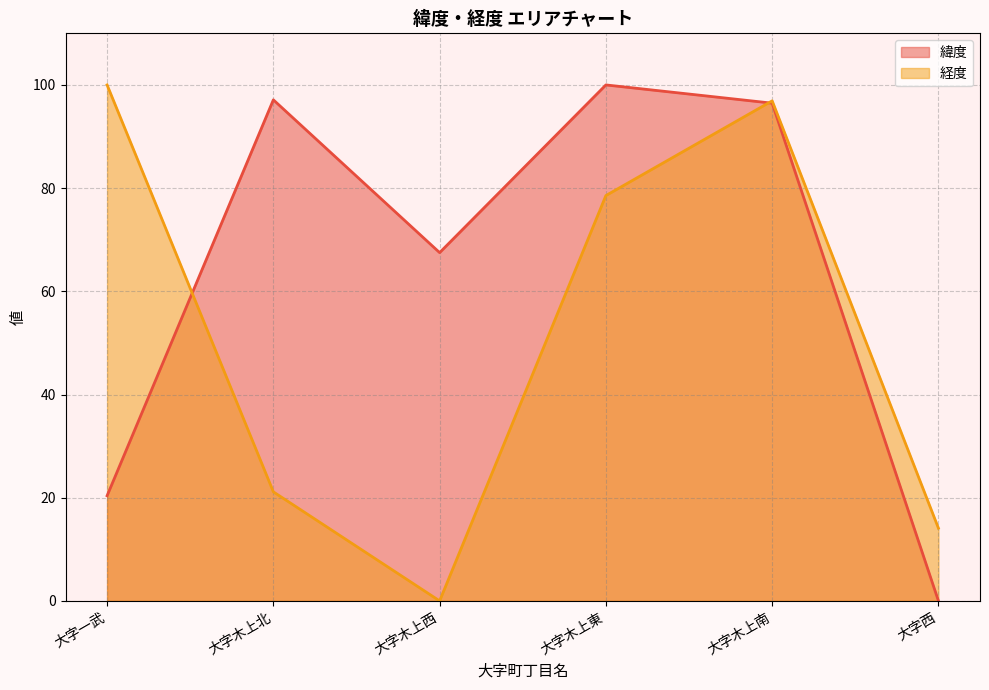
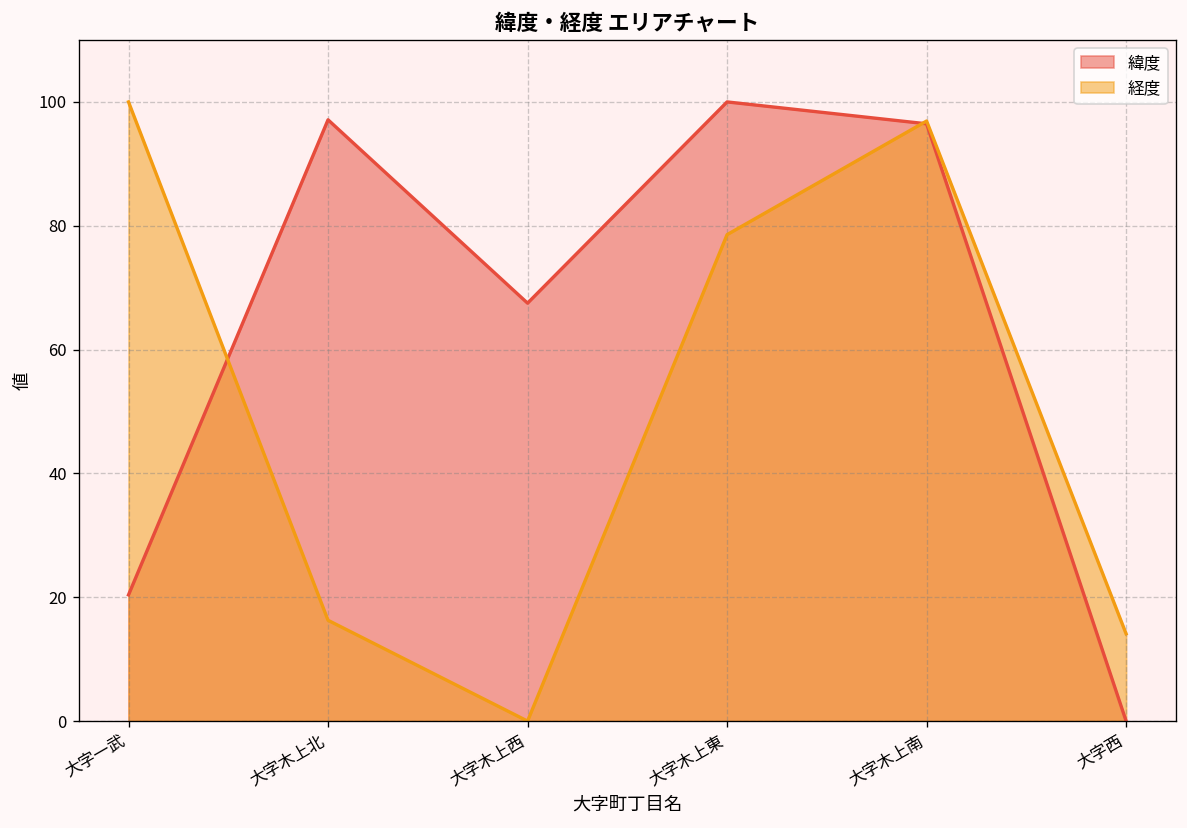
  {
    "緯度": {
      "大字一武": 20,
      "大字木上北": 97,
      "大字木上西": 68,
      "大字木上東": 100,
      "大字西": 0
    },
    "経度": {
      "大字一武": 100,
-     "大字木上北": 21,
+     "大字木上北": 16,
      "大字木上西": 0,
      "大字木上東": 79,
      "大字西": 14
    }
  }
